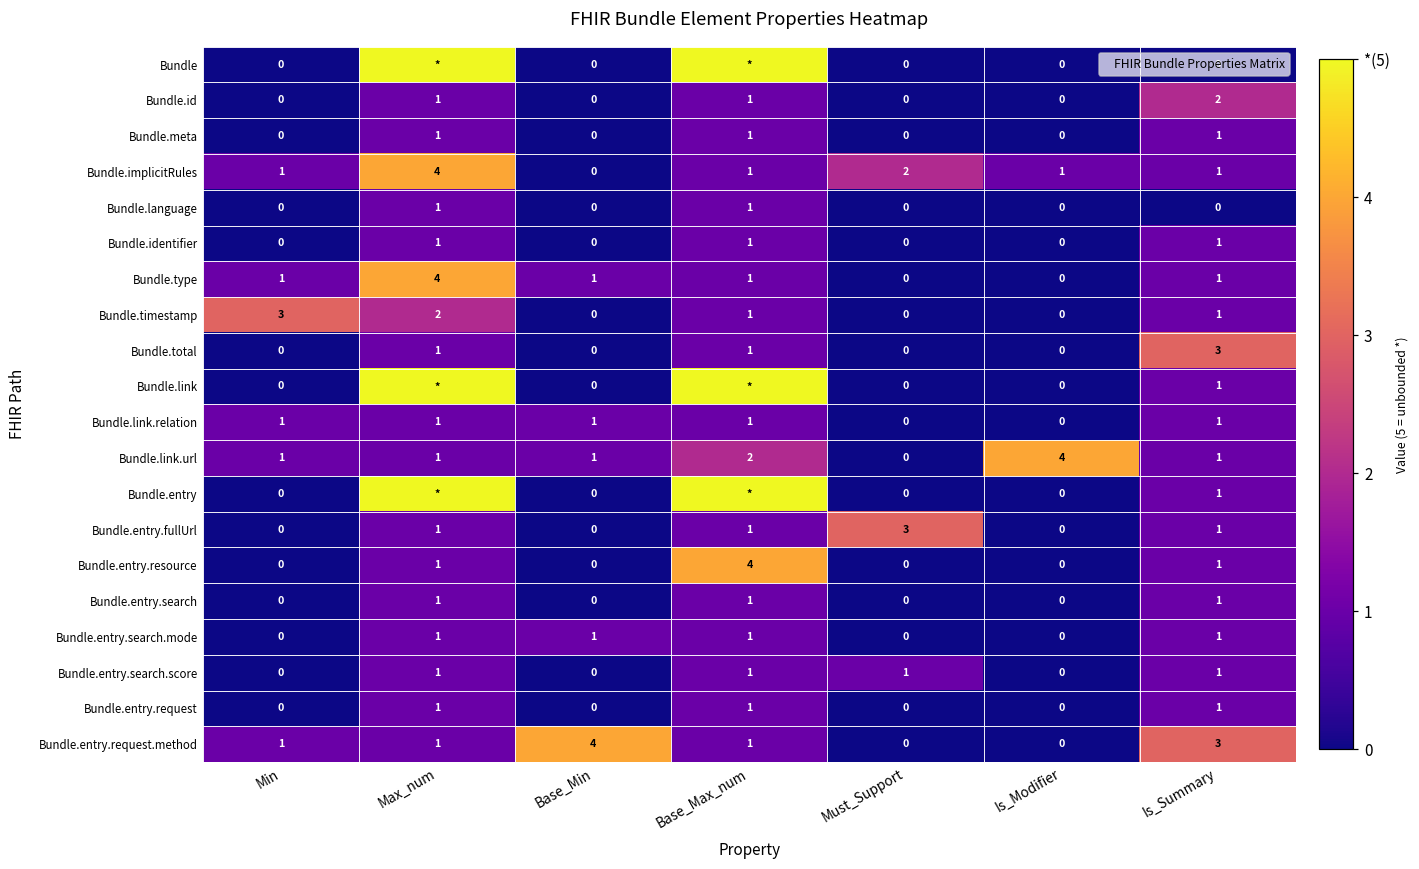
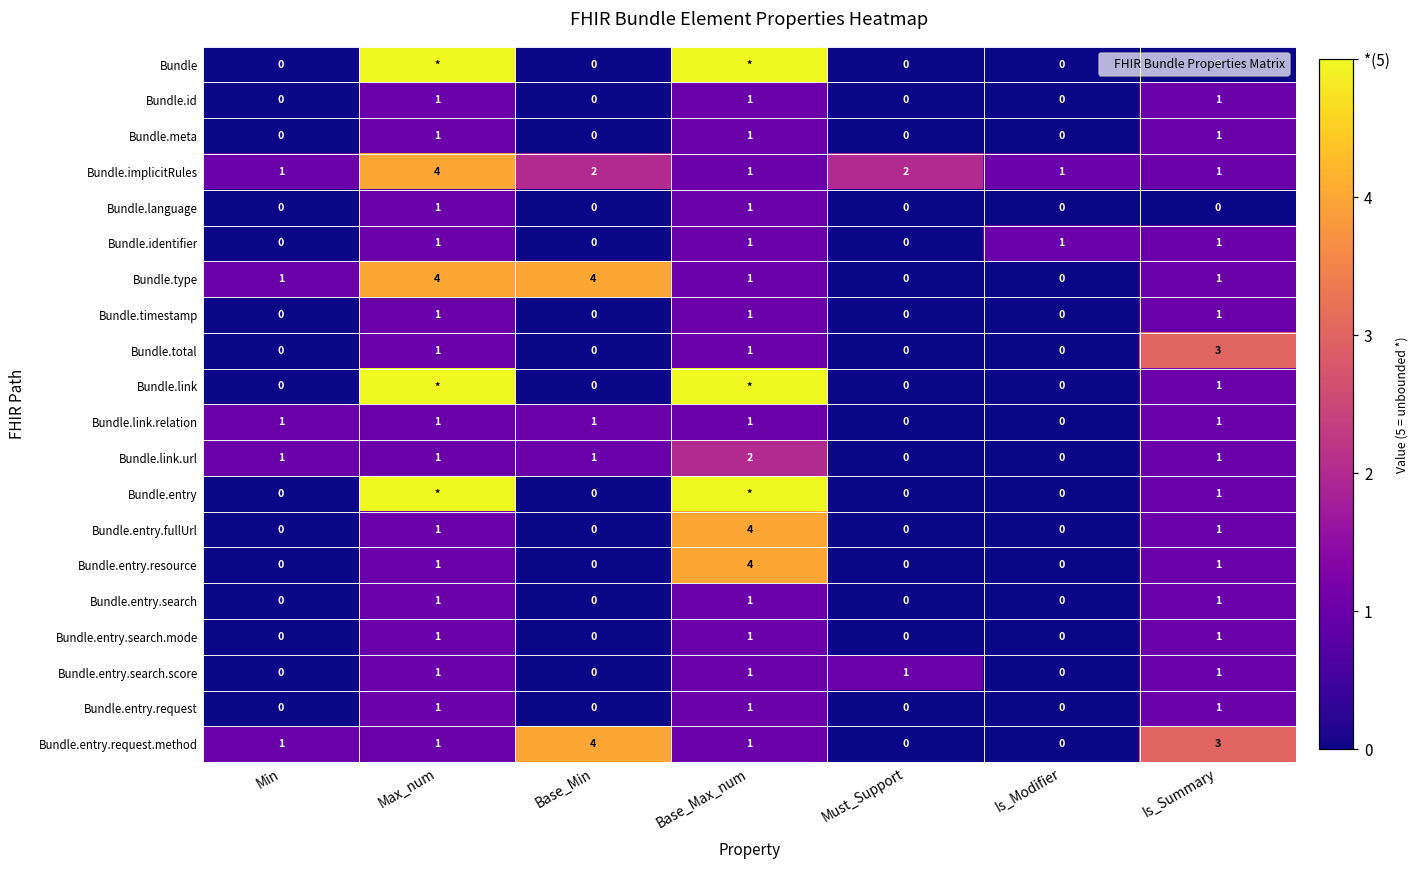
  {
    "Bundle": {
      "Min": 0,
      "Base_Min": 0,
      "Must_Support": 0,
      "Is_Modifier": 0
    },
    "Bundle.id": {
      "Min": 0,
      "Max_num": 1,
      "Base_Min": 0,
      "Base_Max_num": 1,
      "Must_Support": 0,
      "Is_Modifier": 0,
-     "Is_Summary": 2
+     "Is_Summary": 1
    },
    "Bundle.meta": {
      "Min": 0,
      "Max_num": 1,
      "Base_Min": 0,
      "Base_Max_num": 1,
      "Must_Support": 0,
      "Is_Modifier": 0,
      "Is_Summary": 1
    },
    "Bundle.implicitRules": {
      "Min": 1,
      "Max_num": 4,
-     "Base_Min": 0,
+     "Base_Min": 2,
      "Base_Max_num": 1,
      "Must_Support": 2,
      "Is_Modifier": 1,
      "Is_Summary": 1
    },
    "Bundle.language": {
      "Min": 0,
      "Max_num": 1,
      "Base_Min": 0,
      "Base_Max_num": 1,
      "Must_Support": 0,
      "Is_Modifier": 0,
      "Is_Summary": 0
    },
    "Bundle.identifier": {
      "Min": 0,
      "Max_num": 1,
      "Base_Min": 0,
      "Base_Max_num": 1,
      "Must_Support": 0,
-     "Is_Modifier": 0,
+     "Is_Modifier": 1,
      "Is_Summary": 1
    },
    "Bundle.type": {
      "Min": 1,
      "Max_num": 4,
-     "Base_Min": 1,
+     "Base_Min": 4,
      "Base_Max_num": 1,
      "Must_Support": 0,
      "Is_Modifier": 0,
      "Is_Summary": 1
    },
    "Bundle.timestamp": {
-     "Min": 3,
-     "Max_num": 2,
+     "Min": 0,
+     "Max_num": 1,
      "Base_Min": 0,
      "Base_Max_num": 1,
      "Must_Support": 0,
      "Is_Modifier": 0,
      "Is_Summary": 1
    },
    "Bundle.total": {
      "Min": 0,
      "Max_num": 1,
      "Base_Min": 0,
      "Base_Max_num": 1,
      "Must_Support": 0,
      "Is_Modifier": 0,
      "Is_Summary": 3
    },
    "Bundle.link": {
      "Min": 0,
      "Base_Min": 0,
      "Must_Support": 0,
      "Is_Modifier": 0,
      "Is_Summary": 1
    },
    "Bundle.link.relation": {
      "Min": 1,
      "Max_num": 1,
      "Base_Min": 1,
      "Base_Max_num": 1,
      "Must_Support": 0,
      "Is_Modifier": 0,
      "Is_Summary": 1
    },
    "Bundle.link.url": {
      "Min": 1,
      "Max_num": 1,
      "Base_Min": 1,
      "Base_Max_num": 2,
      "Must_Support": 0,
-     "Is_Modifier": 4,
+     "Is_Modifier": 0,
      "Is_Summary": 1
    },
    "Bundle.entry": {
      "Min": 0,
      "Base_Min": 0,
      "Must_Support": 0,
      "Is_Modifier": 0,
      "Is_Summary": 1
    },
    "Bundle.entry.fullUrl": {
      "Min": 0,
      "Max_num": 1,
      "Base_Min": 0,
-     "Base_Max_num": 1,
-     "Must_Support": 3,
+     "Base_Max_num": 4,
+     "Must_Support": 0,
      "Is_Modifier": 0,
      "Is_Summary": 1
    },
    "Bundle.entry.resource": {
      "Min": 0,
      "Max_num": 1,
      "Base_Min": 0,
      "Base_Max_num": 4,
      "Must_Support": 0,
      "Is_Modifier": 0,
      "Is_Summary": 1
    },
    "Bundle.entry.search": {
      "Min": 0,
      "Max_num": 1,
      "Base_Min": 0,
      "Base_Max_num": 1,
      "Must_Support": 0,
      "Is_Modifier": 0,
      "Is_Summary": 1
    },
    "Bundle.entry.search.mode": {
      "Min": 0,
      "Max_num": 1,
-     "Base_Min": 1,
+     "Base_Min": 0,
      "Base_Max_num": 1,
      "Must_Support": 0,
      "Is_Modifier": 0,
      "Is_Summary": 1
    },
    "Bundle.entry.search.score": {
      "Min": 0,
      "Max_num": 1,
      "Base_Min": 0,
      "Base_Max_num": 1,
      "Must_Support": 1,
      "Is_Modifier": 0,
      "Is_Summary": 1
    },
    "Bundle.entry.request": {
      "Min": 0,
      "Max_num": 1,
      "Base_Min": 0,
      "Base_Max_num": 1,
      "Must_Support": 0,
      "Is_Modifier": 0,
      "Is_Summary": 1
    },
    "Bundle.entry.request.method": {
      "Min": 1,
      "Max_num": 1,
      "Base_Min": 4,
      "Base_Max_num": 1,
      "Must_Support": 0,
      "Is_Modifier": 0,
      "Is_Summary": 3
    }
  }
